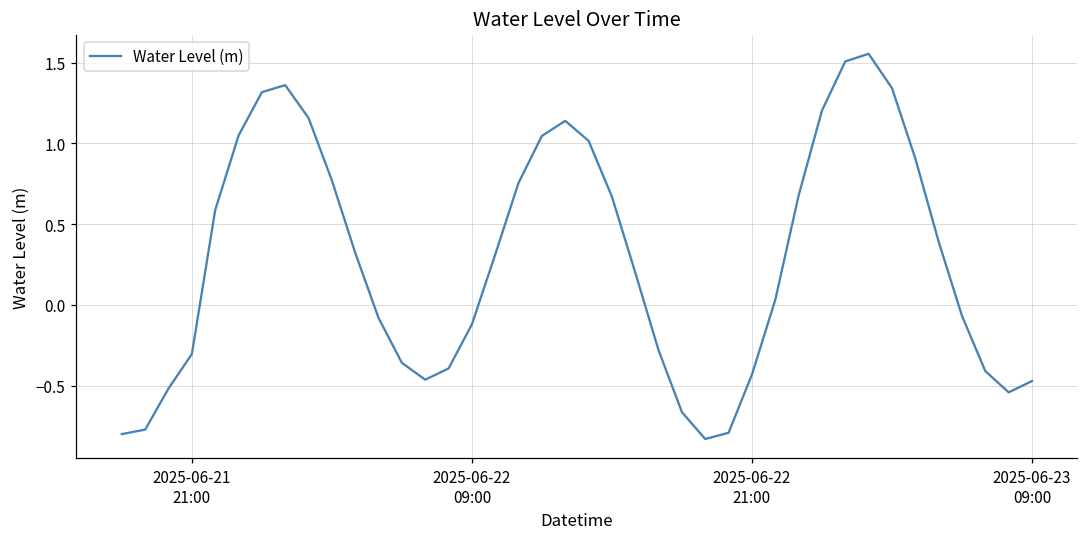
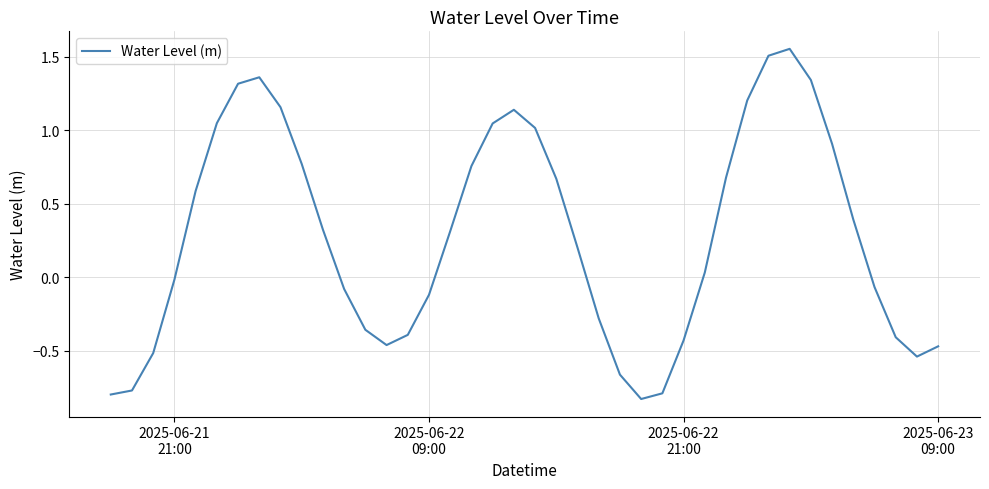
  {
-   "2025-06-21 21:00": -0.30,
+   "2025-06-21 21:00": -0.02,
    "2025-06-22 09:00": -0.12,
    "2025-06-22 21:00": -0.43,
    "2025-06-23 09:00": -0.47
  }
